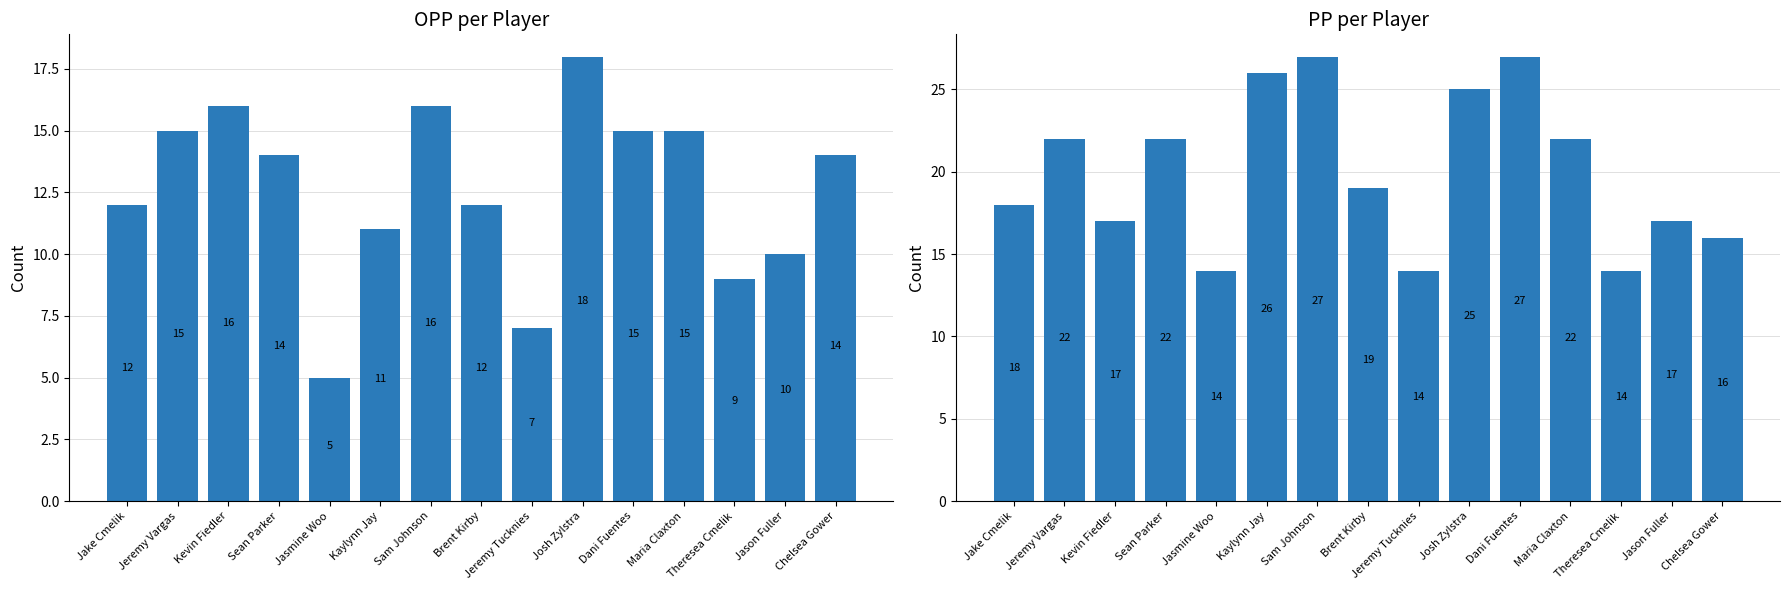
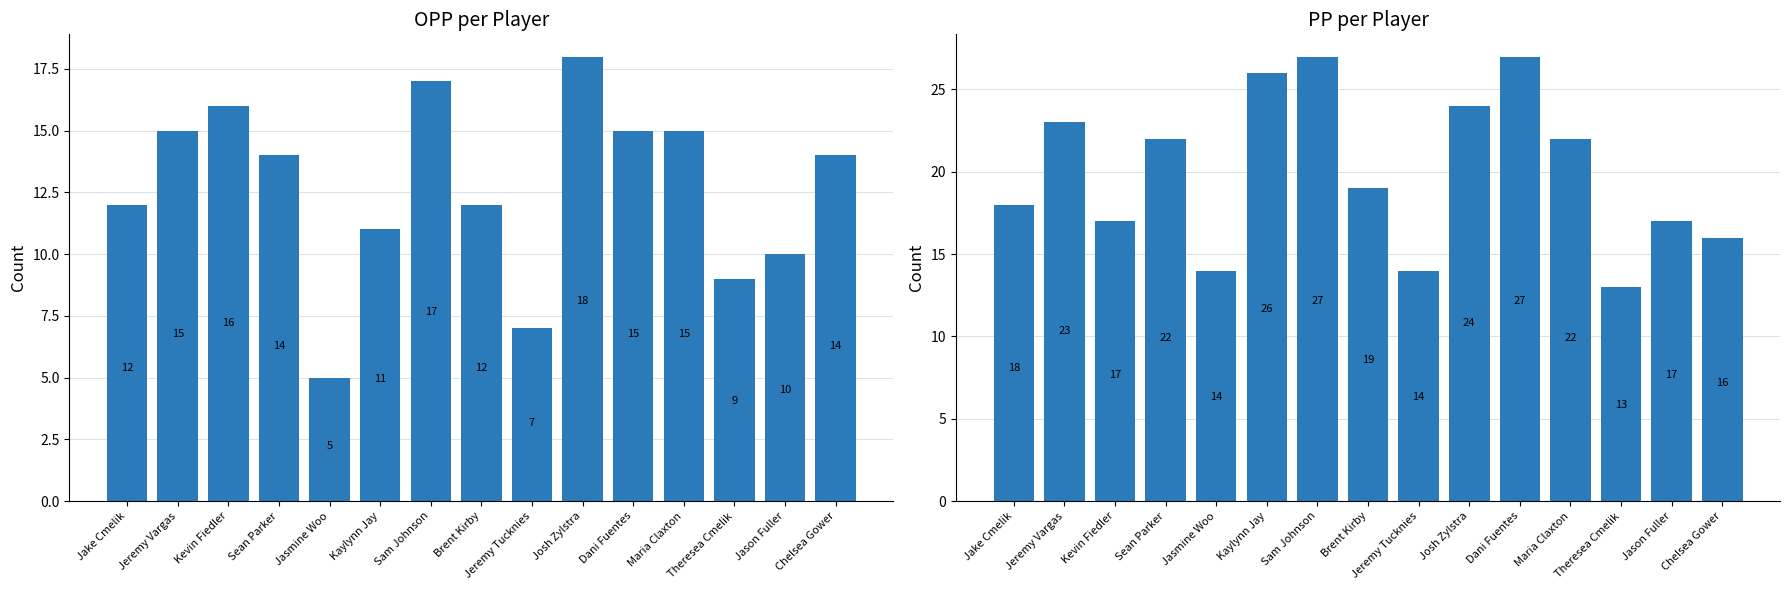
  {
    "OPP per Player": {
      "Jake Cmelik": 12,
      "Jeremy Vargas": 15,
      "Kevin Fiedler": 16,
      "Sean Parker": 14,
      "Jasmine Woo": 5,
      "Kaylynn Jay": 11,
-     "Sam Johnson": 16,
+     "Sam Johnson": 17,
      "Brent Kirby": 12,
      "Jeremy Tucknies": 7,
      "Josh Zylstra": 18,
      "Dani Fuentes": 15,
      "Maria Claxton": 15,
      "Theresea Cmelik": 9,
      "Jason Fuller": 10,
      "Chelsea Gower": 14
    },
    "PP per Player": {
      "Jake Cmelik": 18,
-     "Jeremy Vargas": 22,
+     "Jeremy Vargas": 23,
      "Kevin Fiedler": 17,
      "Sean Parker": 22,
      "Jasmine Woo": 14,
      "Kaylynn Jay": 26,
      "Sam Johnson": 27,
      "Brent Kirby": 19,
      "Jeremy Tucknies": 14,
-     "Josh Zylstra": 25,
+     "Josh Zylstra": 24,
      "Dani Fuentes": 27,
      "Maria Claxton": 22,
-     "Theresea Cmelik": 14,
+     "Theresea Cmelik": 13,
      "Jason Fuller": 17,
      "Chelsea Gower": 16
    }
  }
